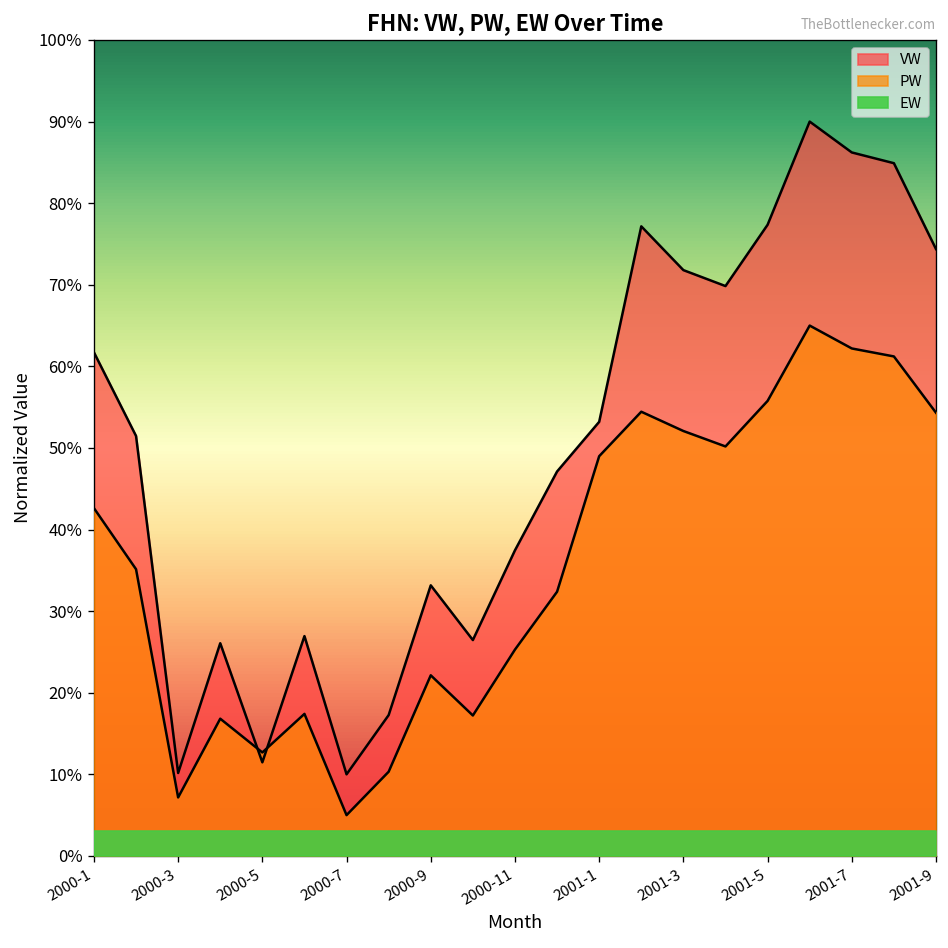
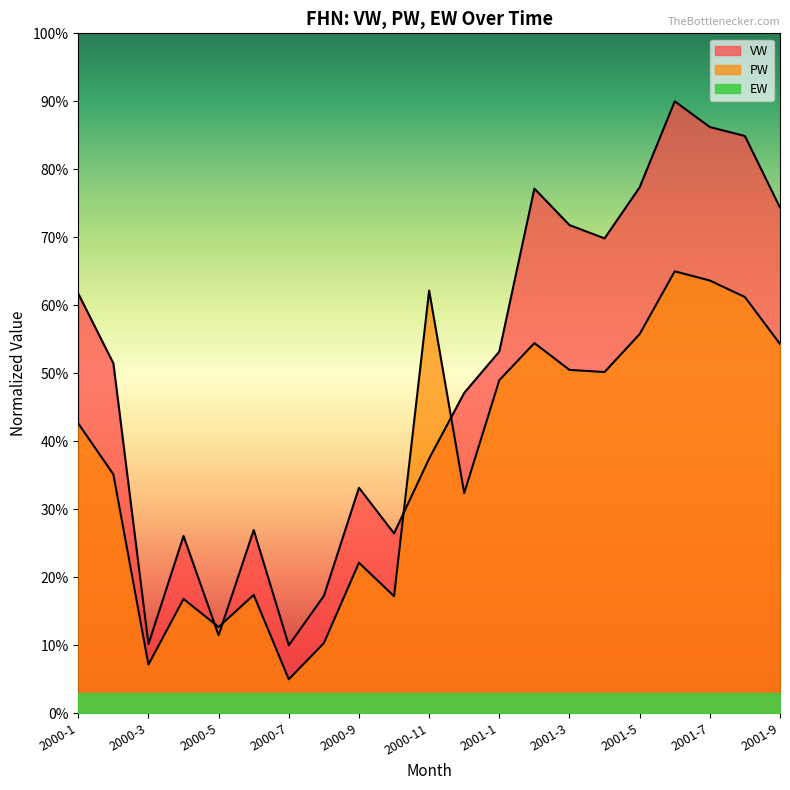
  {
    "VW": {
      "2000-1": "62%",
      "2000-3": "10%",
      "2000-5": "11%",
      "2000-7": "10%",
      "2000-9": "33%",
      "2000-11": "37%",
      "2001-1": "53%",
      "2001-3": "72%",
      "2001-5": "77%",
      "2001-7": "86%",
      "2001-9": "74%"
    },
    "PW": {
      "2000-1": "43%",
      "2000-3": "7%",
      "2000-5": "13%",
      "2000-7": "5%",
      "2000-9": "22%",
-     "2000-11": "25%",
+     "2000-11": "62%",
      "2001-1": "49%",
-     "2001-3": "52%",
+     "2001-3": "51%",
      "2001-5": "56%",
-     "2001-7": "62%",
+     "2001-7": "64%",
      "2001-9": "54%"
    },
    "EW": {
      "2000-1": "3%",
      "2000-3": "3%",
      "2000-5": "3%",
      "2000-7": "3%",
      "2000-9": "3%",
      "2000-11": "3%",
      "2001-1": "3%",
      "2001-3": "3%",
      "2001-5": "3%",
      "2001-7": "3%",
      "2001-9": "3%"
    }
  }
